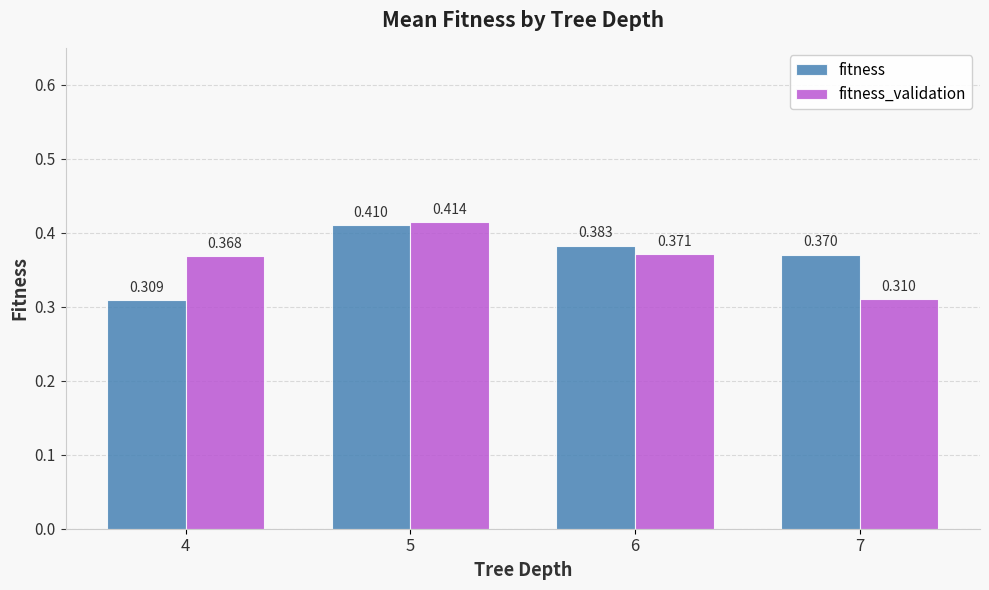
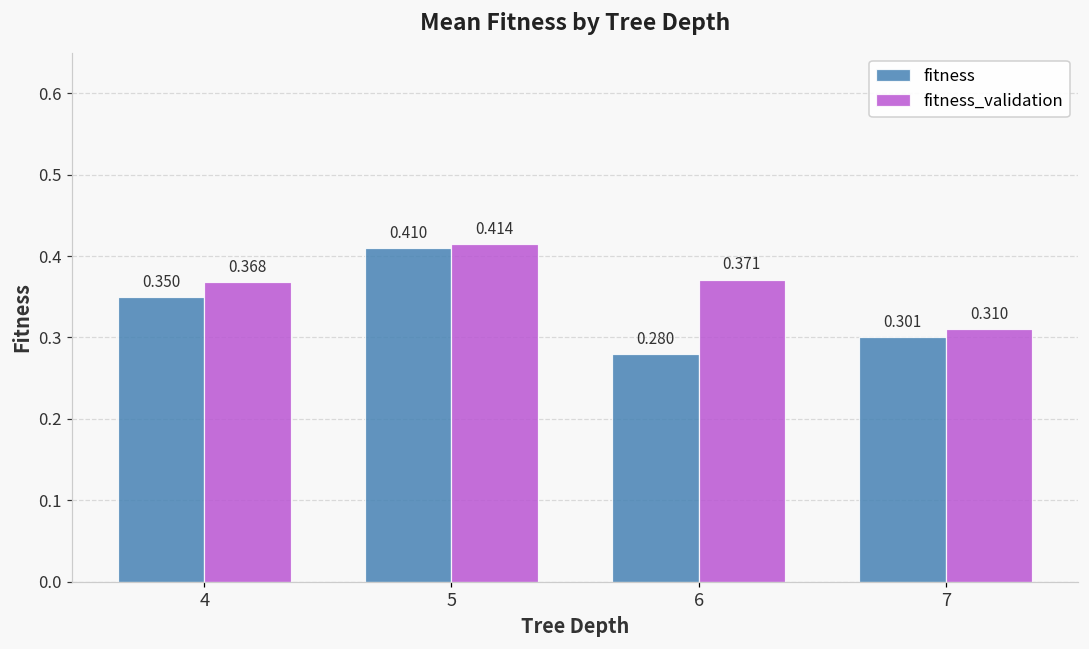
  {
    "fitness": {
-     "4": 0.309,
+     "4": 0.350,
      "5": 0.410,
-     "6": 0.383,
-     "7": 0.370
+     "6": 0.280,
+     "7": 0.301
    },
    "fitness_validation": {
      "4": 0.368,
      "5": 0.414,
      "6": 0.371,
      "7": 0.310
    }
  }
